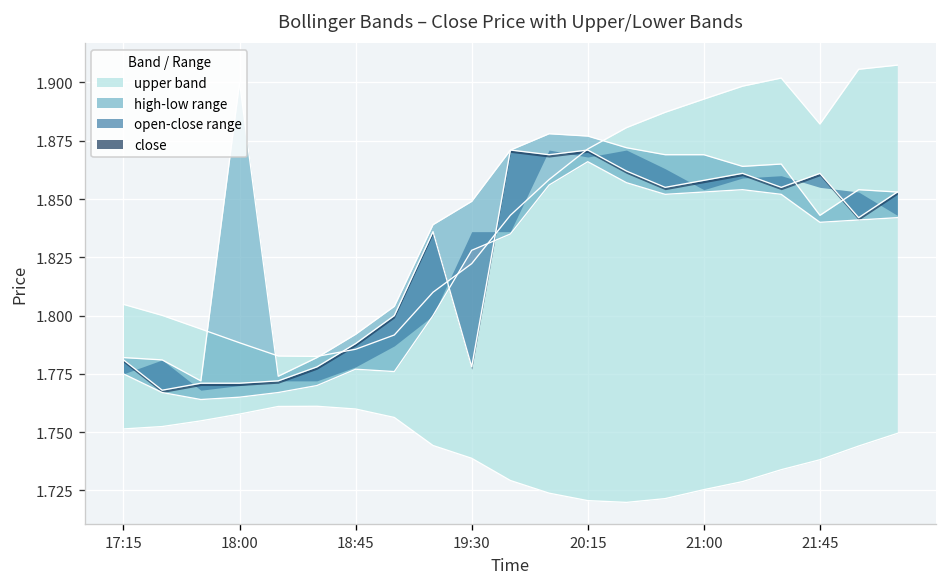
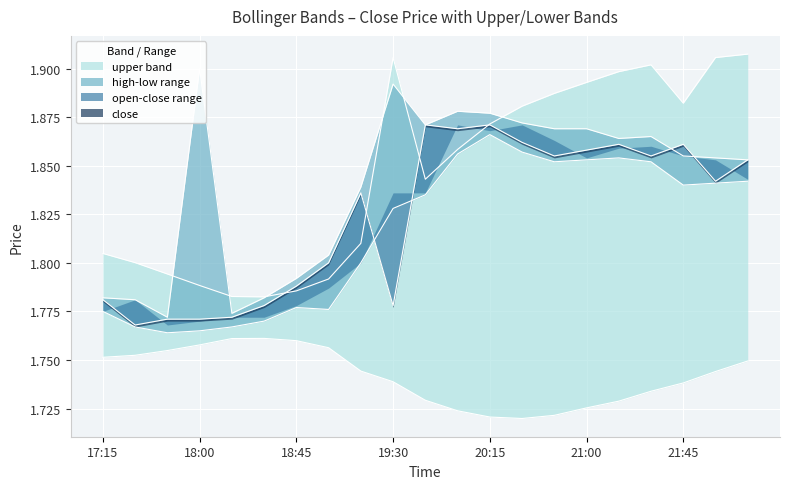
  {
    "upper band": {
      "17:15": 1.805,
      "18:00": 1.788,
      "18:45": 1.786,
-     "19:30": 1.822,
+     "19:30": 1.906,
      "21:00": 1.893,
      "21:45": 1.882
    },
    "high-low range": {
      "18:45": 1.792,
-     "19:30": 1.849,
+     "19:30": 1.892,
      "20:15": 1.877,
      "21:00": 1.869,
-     "21:45": 1.843
+     "21:45": 1.855
    },
    "close": {
      "19:30": 1.778
    }
  }
